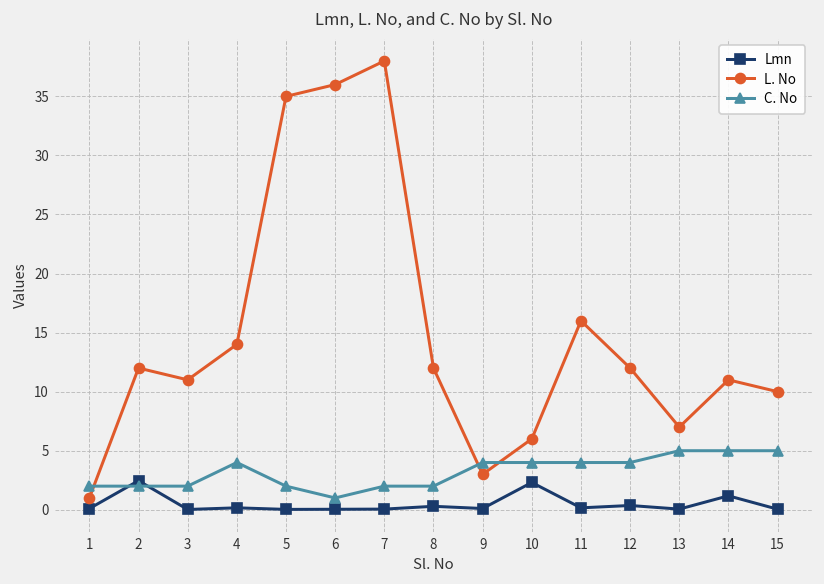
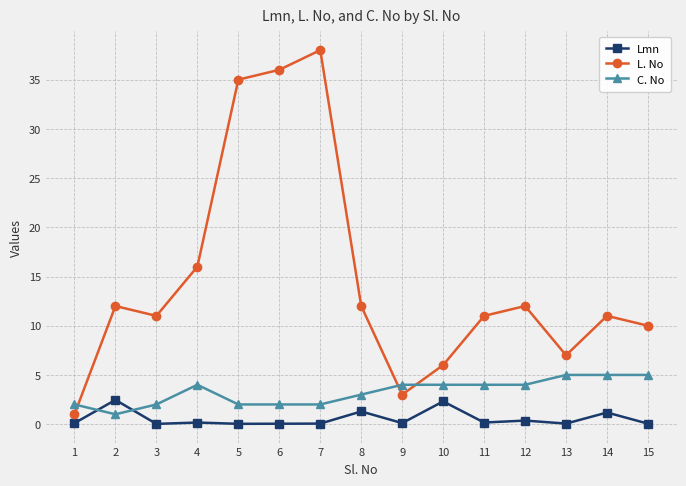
  {
    "Lmn": {
      "1": 0,
      "2": 2,
      "3": 0,
      "4": 0,
      "5": 0,
      "6": 0,
      "7": 0,
-     "8": 0,
+     "8": 1,
      "9": 0,
      "10": 2,
      "11": 0,
      "12": 0,
      "13": 0,
      "14": 1,
      "15": 0
    },
    "L. No": {
      "1": 1,
      "2": 12,
      "3": 11,
-     "4": 14,
+     "4": 16,
      "5": 35,
      "6": 36,
      "7": 38,
      "8": 12,
      "9": 3,
      "10": 6,
-     "11": 16,
+     "11": 11,
      "12": 12,
      "13": 7,
      "14": 11,
      "15": 10
    },
    "C. No": {
      "1": 2,
-     "2": 2,
+     "2": 1,
      "3": 2,
      "4": 4,
      "5": 2,
-     "6": 1,
+     "6": 2,
      "7": 2,
-     "8": 2,
+     "8": 3,
      "9": 4,
      "10": 4,
      "11": 4,
      "12": 4,
      "13": 5,
      "14": 5,
      "15": 5
    }
  }
